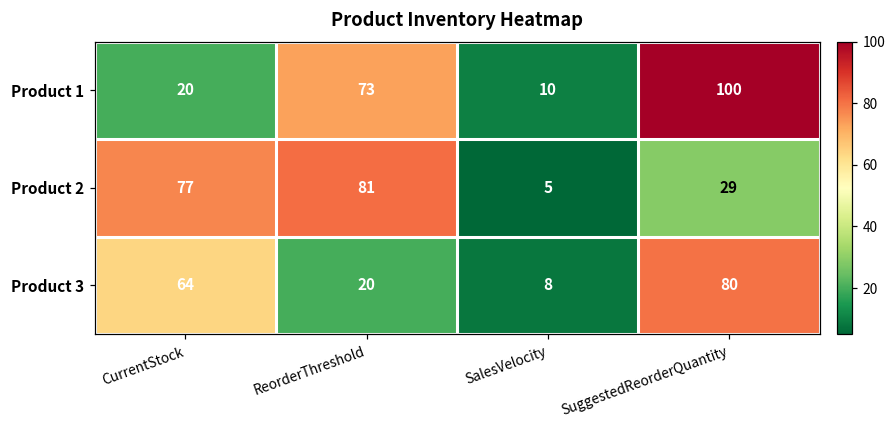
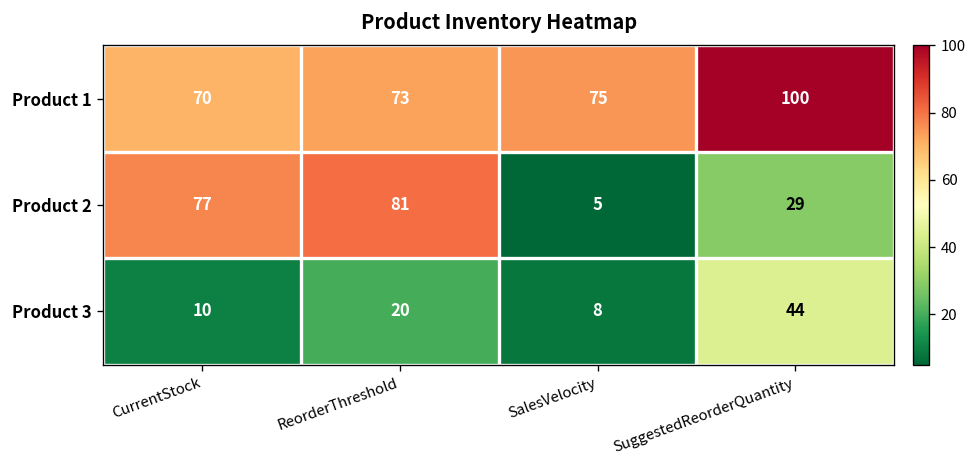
  {
    "Product 1": {
-     "CurrentStock": 20,
+     "CurrentStock": 70,
      "ReorderThreshold": 73,
-     "SalesVelocity": 10,
+     "SalesVelocity": 75,
      "SuggestedReorderQuantity": 100
    },
    "Product 2": {
      "CurrentStock": 77,
      "ReorderThreshold": 81,
      "SalesVelocity": 5,
      "SuggestedReorderQuantity": 29
    },
    "Product 3": {
-     "CurrentStock": 64,
+     "CurrentStock": 10,
      "ReorderThreshold": 20,
      "SalesVelocity": 8,
-     "SuggestedReorderQuantity": 80
+     "SuggestedReorderQuantity": 44
    }
  }
